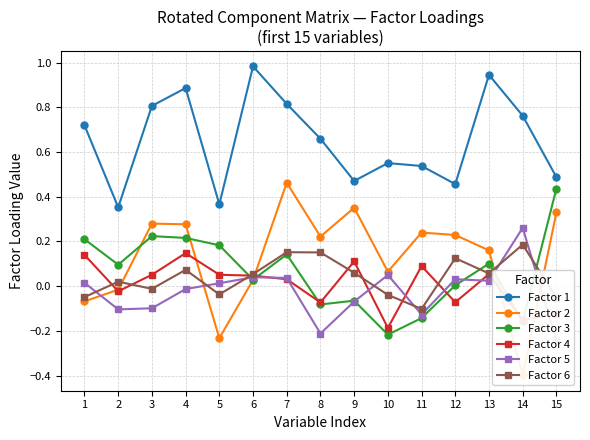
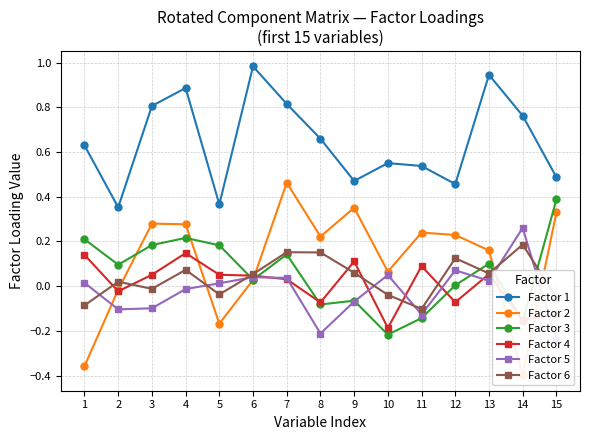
  {
    "Factor 1": {
-     "1": 0.72,
+     "1": 0.63,
      "2": 0.35,
      "3": 0.81,
      "4": 0.89,
      "5": 0.37,
      "6": 0.98,
      "7": 0.82,
      "8": 0.66,
      "9": 0.47,
      "10": 0.55,
      "11": 0.54,
      "12": 0.46,
      "13": 0.95,
      "14": 0.76,
      "15": 0.49
    },
    "Factor 2": {
-     "1": -0.07,
+     "1": -0.36,
      "3": 0.28,
      "4": 0.28,
-     "5": -0.23,
+     "5": -0.17,
      "7": 0.46,
      "8": 0.22,
      "9": 0.35,
      "10": 0.07,
      "11": 0.24,
      "12": 0.23,
      "13": 0.16,
      "15": 0.33
    },
    "Factor 3": {
      "1": 0.21,
      "2": 0.10,
-     "3": 0.22,
+     "3": 0.18,
      "4": 0.22,
      "5": 0.18,
      "10": -0.22,
      "11": -0.14,
      "12": 0.00,
      "13": 0.10,
-     "15": 0.44
+     "15": 0.39
    },
    "Factor 4": {
      "1": 0.14,
      "3": 0.05,
      "4": 0.15,
      "5": 0.05,
      "9": 0.11,
      "10": -0.19,
      "11": 0.09,
      "12": -0.07
    },
    "Factor 5": {
      "1": 0.02,
      "2": -0.10,
      "3": -0.10,
      "4": -0.01,
      "5": 0.01,
      "8": -0.21,
      "10": 0.05,
      "11": -0.13,
-     "12": 0.03,
+     "12": 0.07,
      "13": 0.02,
      "14": 0.26
    },
    "Factor 6": {
-     "1": -0.05,
+     "1": -0.09,
      "2": 0.02,
      "3": -0.01,
      "4": 0.07,
      "5": -0.04,
      "8": 0.15,
      "9": 0.06,
      "10": -0.04,
      "11": -0.10,
      "12": 0.13,
      "14": 0.19
    }
  }
